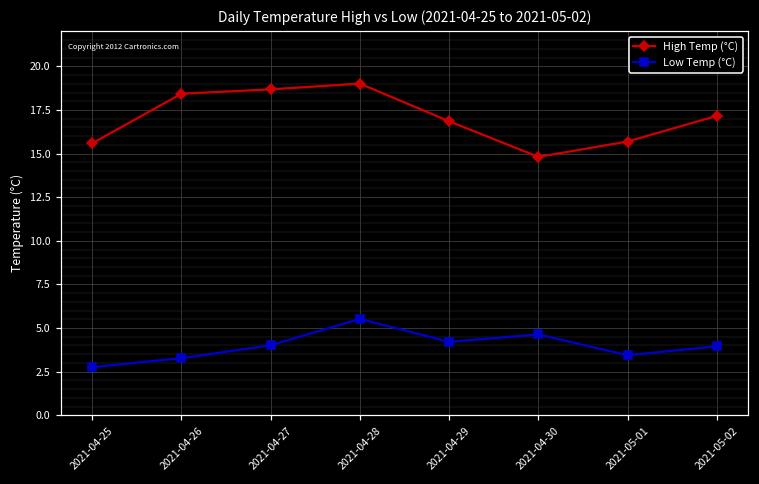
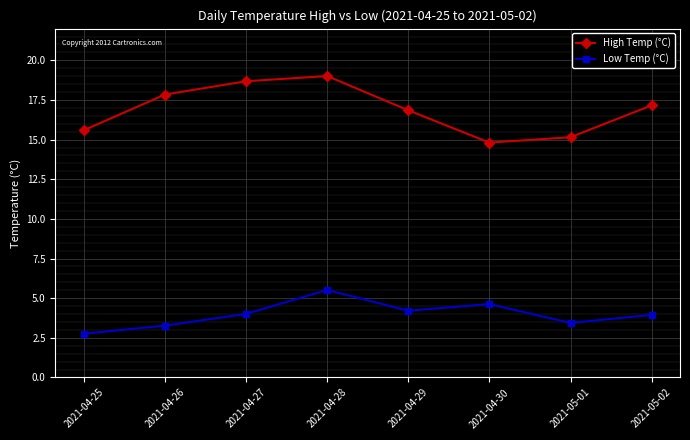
  {
    "High Temp (°C)": {
      "2021-04-25": 15.6,
-     "2021-04-26": 18.4,
+     "2021-04-26": 17.8,
      "2021-04-27": 18.7,
      "2021-04-28": 19.0,
      "2021-04-29": 16.9,
      "2021-04-30": 14.8,
-     "2021-05-01": 15.7,
+     "2021-05-01": 15.2,
      "2021-05-02": 17.2
    },
    "Low Temp (°C)": {
      "2021-04-25": 2.8,
      "2021-04-26": 3.3,
      "2021-04-27": 4.0,
      "2021-04-28": 5.5,
      "2021-04-29": 4.2,
      "2021-04-30": 4.6,
      "2021-05-01": 3.4,
      "2021-05-02": 4.0
    }
  }
